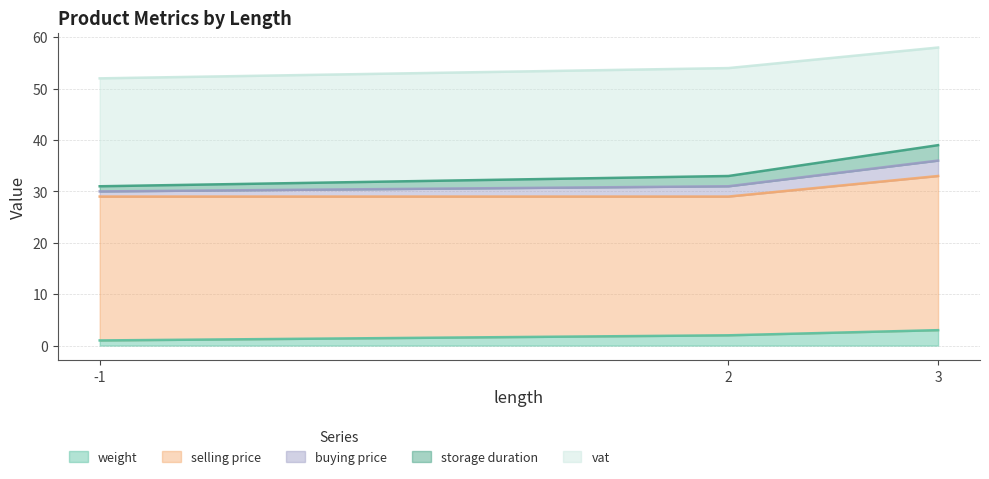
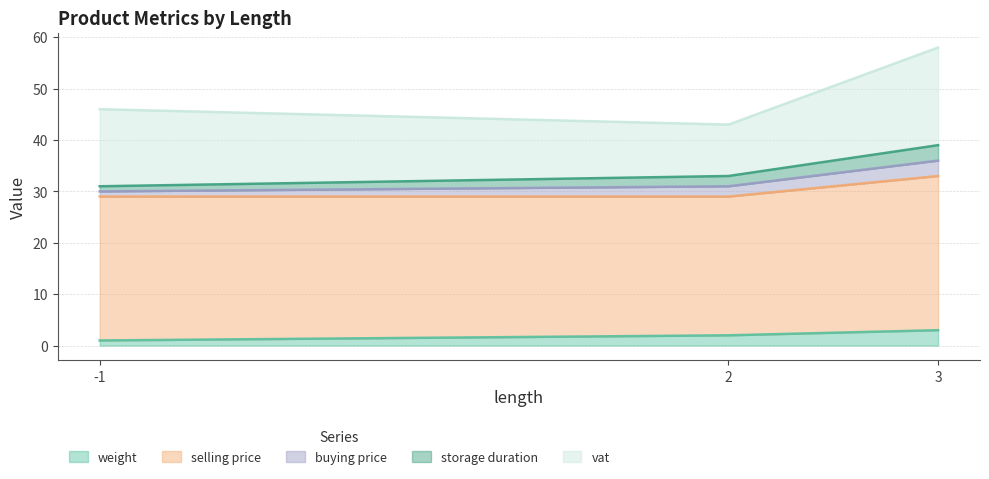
  {
    "selling price": {
      "-1": 28,
      "2": 27,
      "3": 30
    },
    "vat": {
-     "-1": 21,
-     "2": 21,
+     "-1": 15,
+     "2": 10,
      "3": 19
    }
  }
